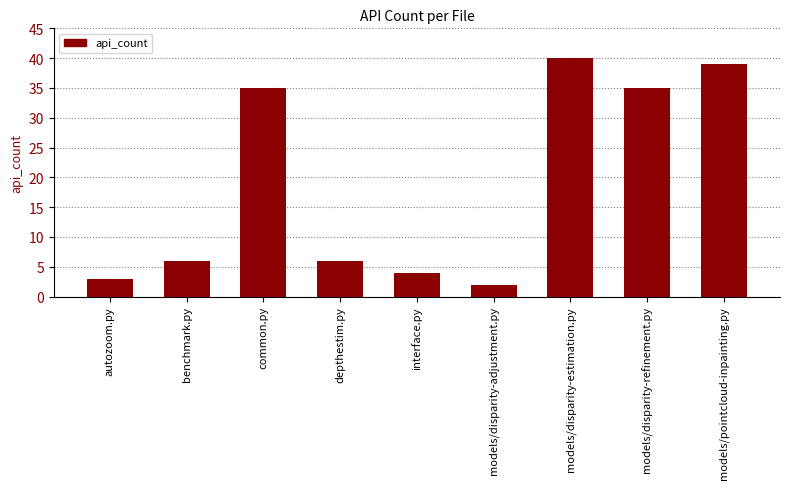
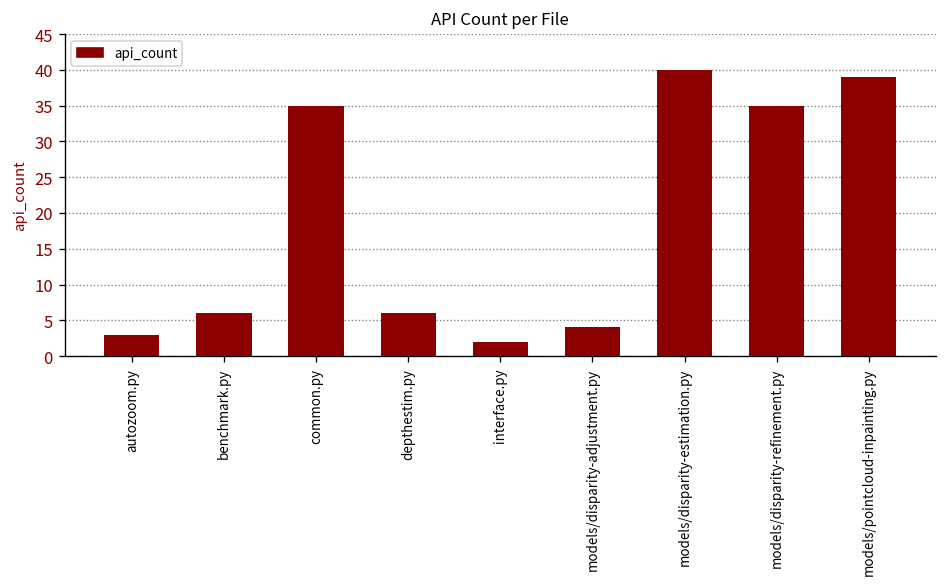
  {
    "autozoom.py": 3,
    "benchmark.py": 6,
    "common.py": 35,
    "depthestim.py": 6,
-   "interface.py": 4,
-   "models/disparity-adjustment.py": 2,
+   "interface.py": 2,
+   "models/disparity-adjustment.py": 4,
    "models/disparity-estimation.py": 40,
    "models/disparity-refinement.py": 35,
    "models/pointcloud-inpainting.py": 39
  }
